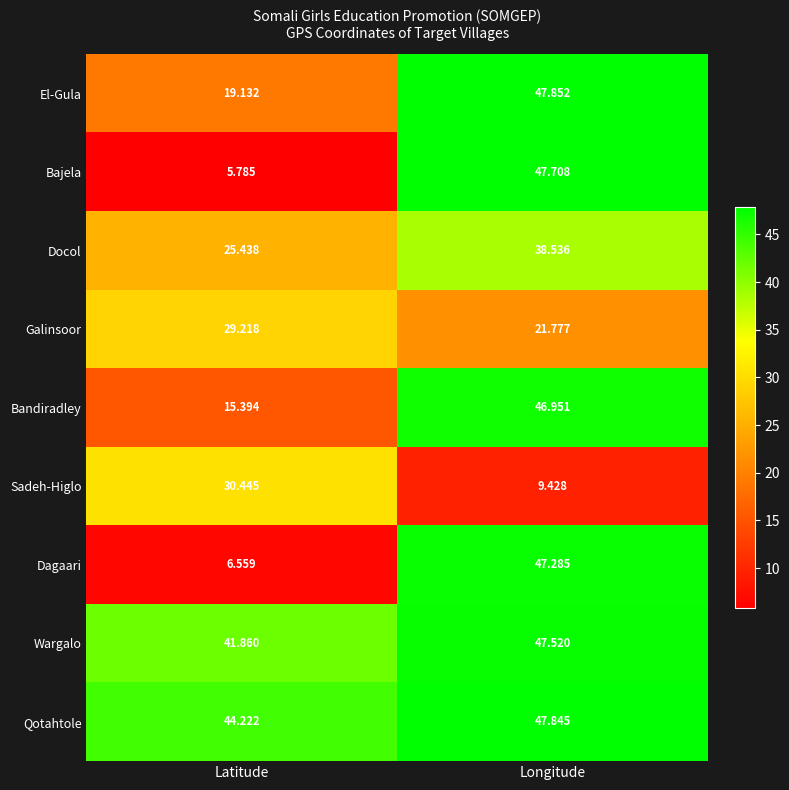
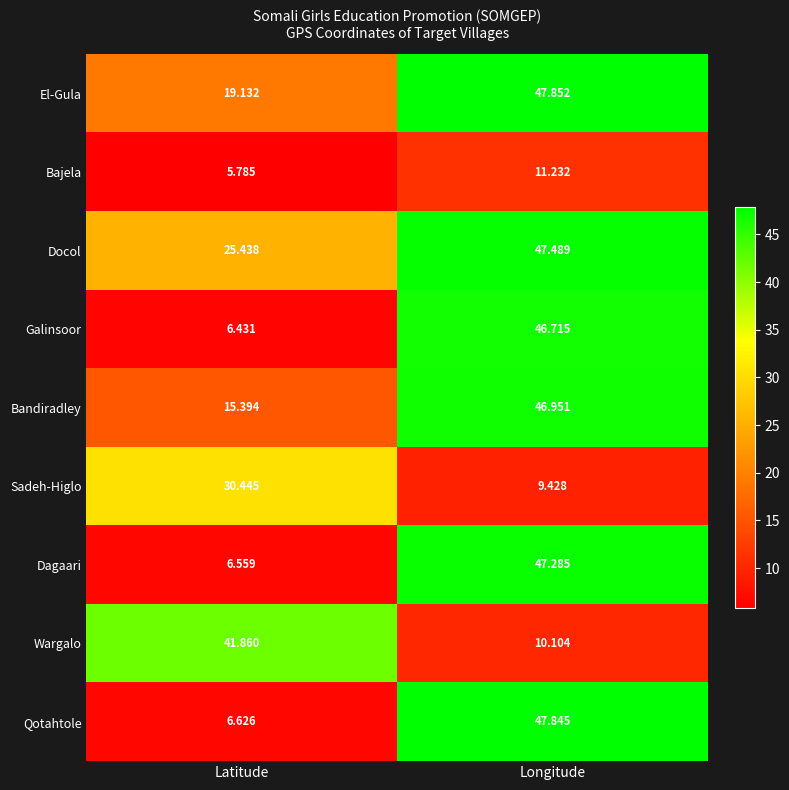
  {
    "El-Gula": {
      "Latitude": 19.132,
      "Longitude": 47.852
    },
    "Bajela": {
      "Latitude": 5.785,
-     "Longitude": 47.708
+     "Longitude": 11.232
    },
    "Docol": {
      "Latitude": 25.438,
-     "Longitude": 38.536
+     "Longitude": 47.489
    },
    "Galinsoor": {
-     "Latitude": 29.218,
-     "Longitude": 21.777
+     "Latitude": 6.431,
+     "Longitude": 46.715
    },
    "Bandiradley": {
      "Latitude": 15.394,
      "Longitude": 46.951
    },
    "Sadeh-Higlo": {
      "Latitude": 30.445,
      "Longitude": 9.428
    },
    "Dagaari": {
      "Latitude": 6.559,
      "Longitude": 47.285
    },
    "Wargalo": {
      "Latitude": 41.860,
-     "Longitude": 47.520
+     "Longitude": 10.104
    },
    "Qotahtole": {
-     "Latitude": 44.222,
+     "Latitude": 6.626,
      "Longitude": 47.845
    }
  }
